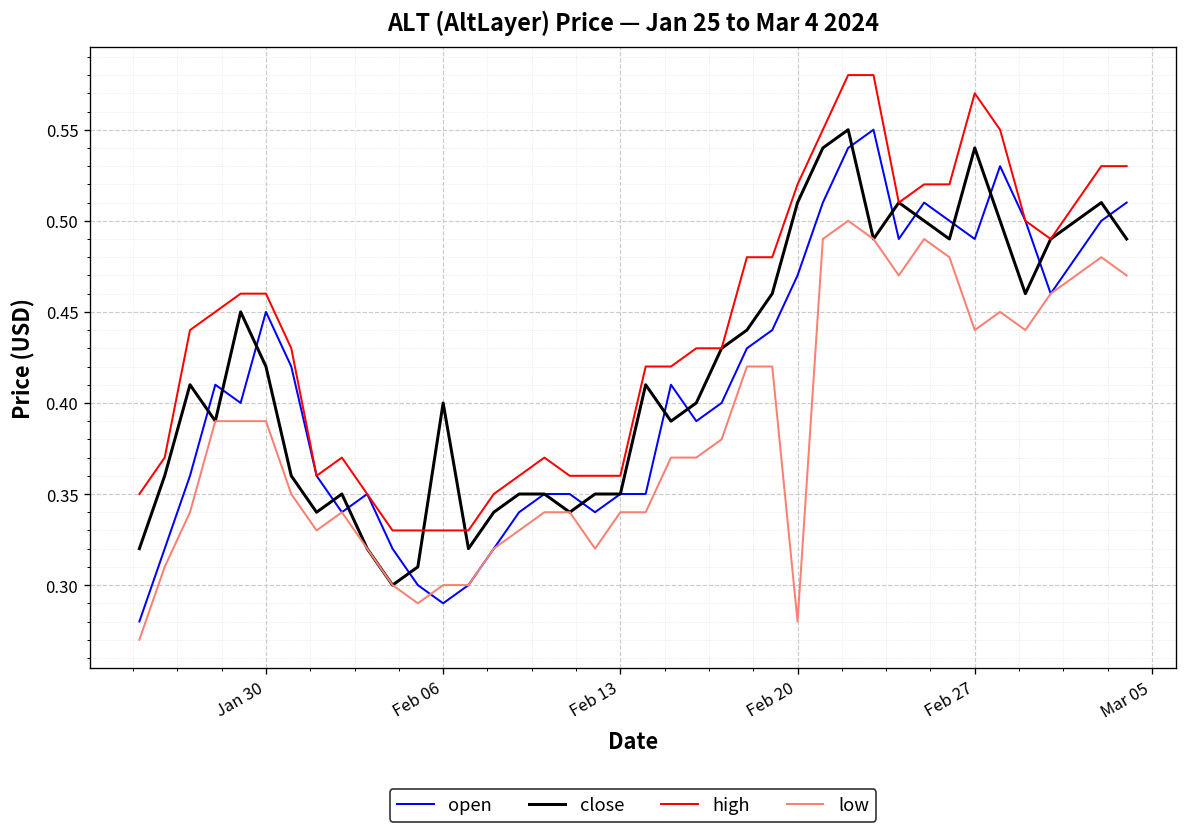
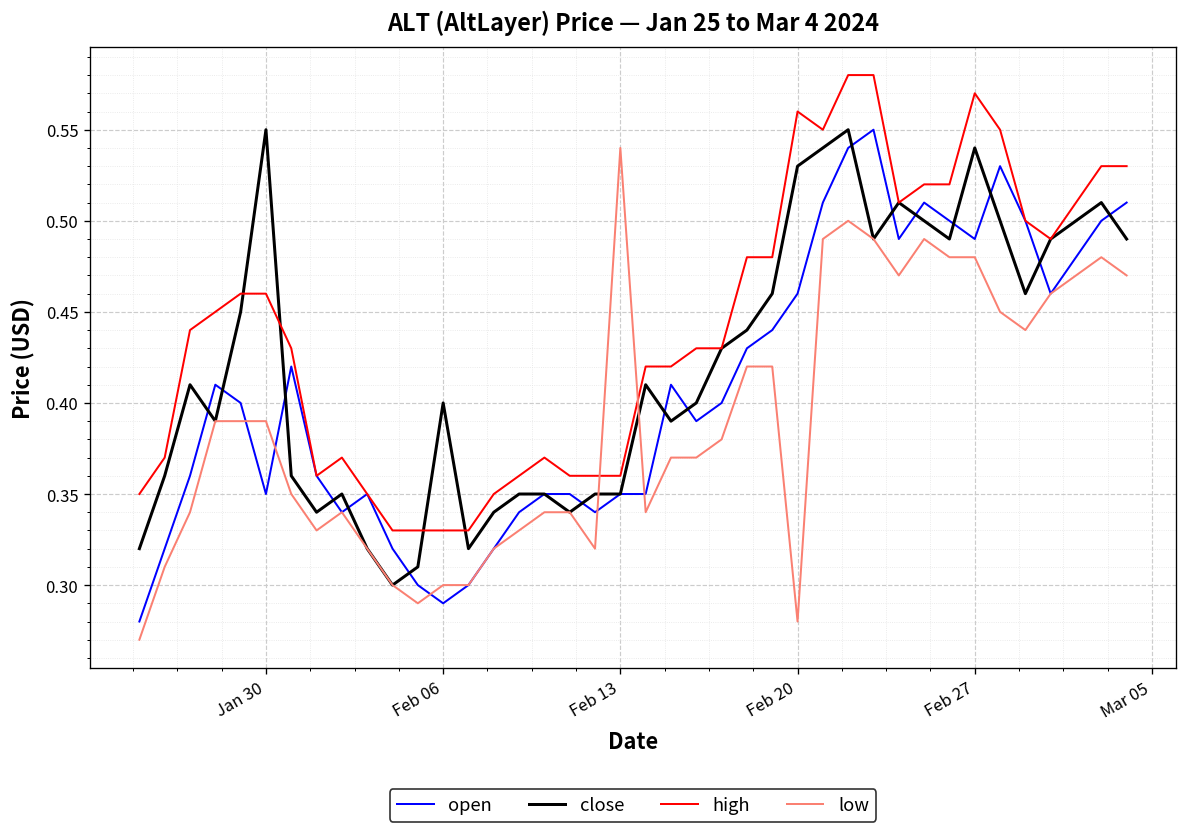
  {
    "open": {
-     "Jan 30": 0.45,
+     "Jan 30": 0.35,
      "Feb 06": 0.29,
-     "Feb 20": 0.47,
+     "Feb 20": 0.46,
      "Feb 27": 0.49
    },
    "close": {
-     "Jan 30": 0.42,
+     "Jan 30": 0.55,
      "Feb 06": 0.40,
-     "Feb 20": 0.51,
+     "Feb 20": 0.53,
      "Feb 27": 0.54
    },
    "high": {
      "Jan 30": 0.46,
      "Feb 06": 0.33,
      "Feb 13": 0.36,
-     "Feb 20": 0.52,
+     "Feb 20": 0.56,
      "Feb 27": 0.57
    },
    "low": {
      "Jan 30": 0.39,
      "Feb 06": 0.30,
-     "Feb 13": 0.34,
+     "Feb 13": 0.54,
      "Feb 20": 0.28,
-     "Feb 27": 0.44
+     "Feb 27": 0.48
    }
  }
